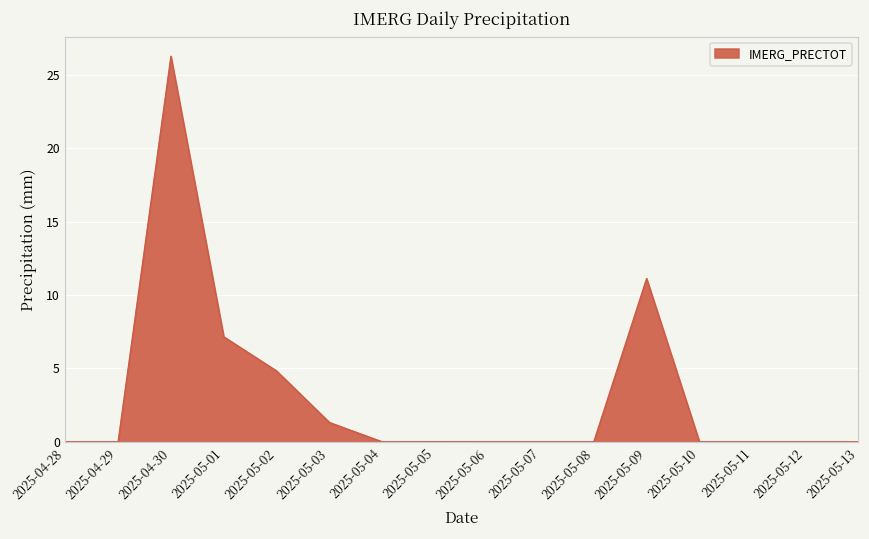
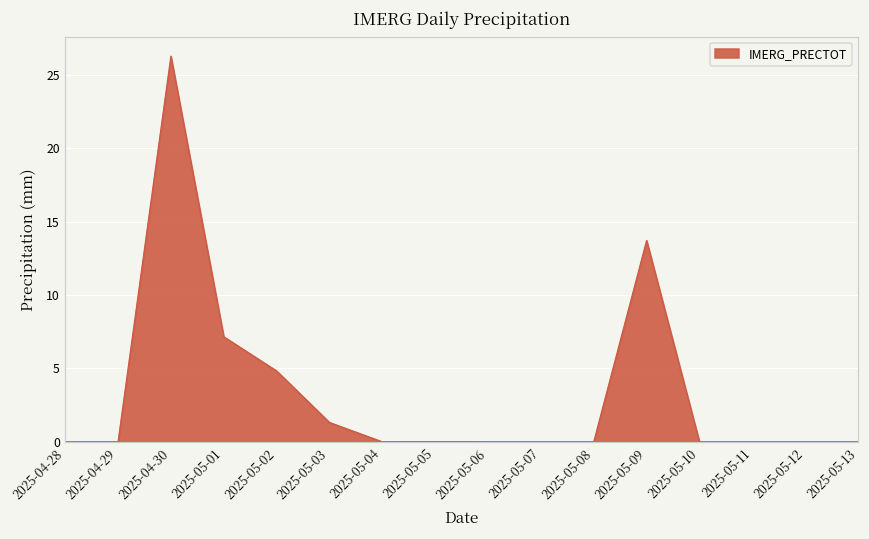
  {
    "2025-04-28": 0.0,
    "2025-04-29": 0.0,
    "2025-04-30": 26.3,
    "2025-05-01": 7.2,
    "2025-05-02": 4.8,
    "2025-05-03": 1.3,
    "2025-05-04": 0.0,
    "2025-05-05": 0.0,
    "2025-05-06": 0.0,
    "2025-05-07": 0.0,
    "2025-05-08": 0.0,
-   "2025-05-09": 11.1,
+   "2025-05-09": 13.7,
    "2025-05-10": 0.0,
    "2025-05-11": 0.0,
    "2025-05-12": 0.0,
    "2025-05-13": 0.0
  }
